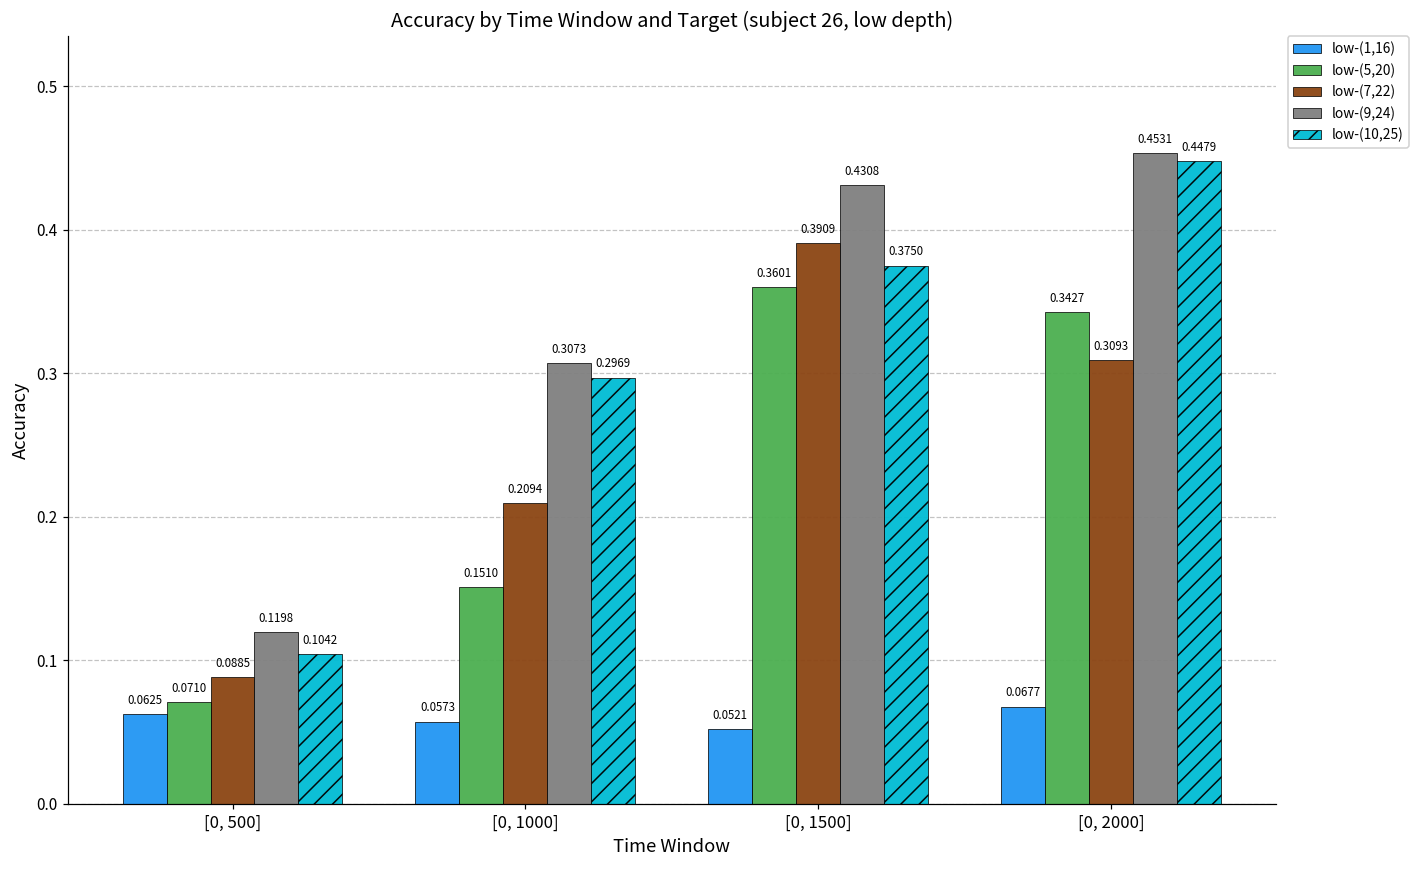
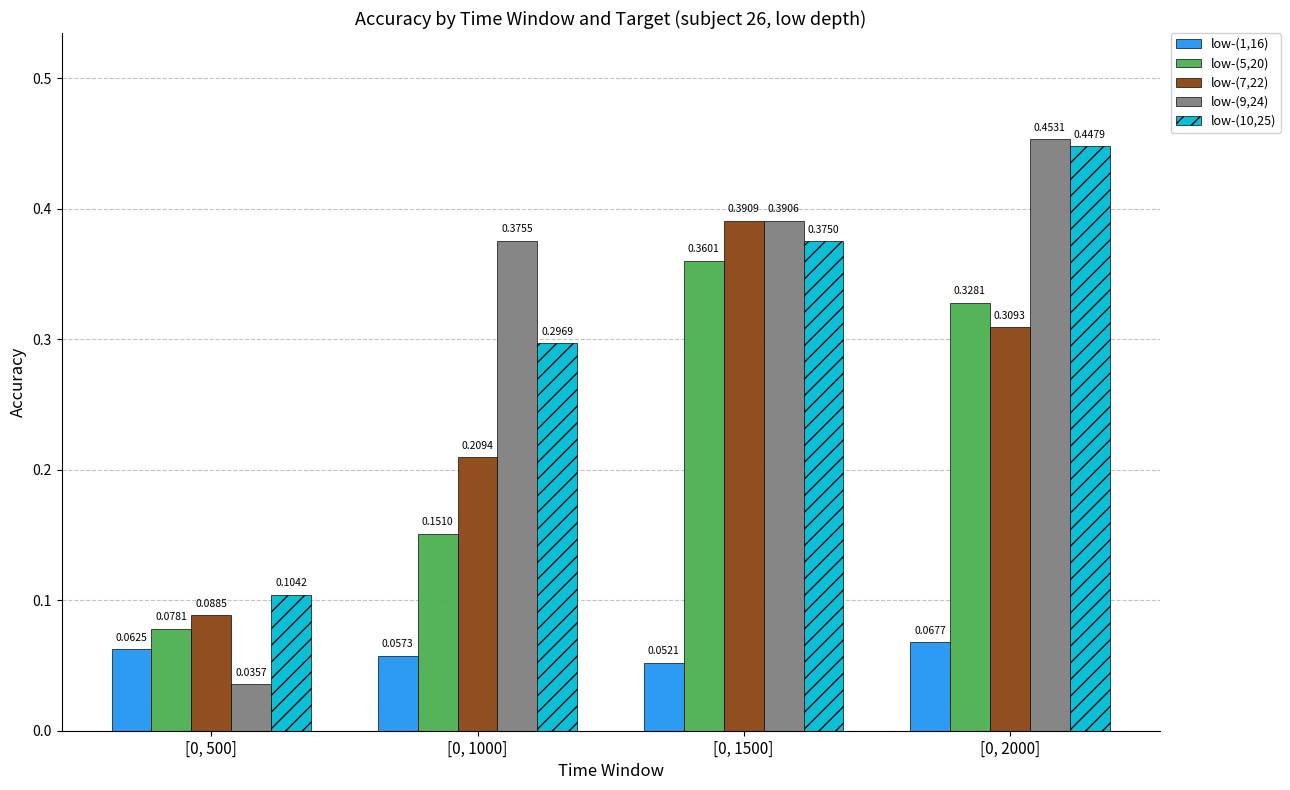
  {
    "low-(5,20)": {
-     "[0, 500]": 0.0710,
+     "[0, 500]": 0.0781,
      "[0, 1000]": 0.1510,
      "[0, 1500]": 0.3601,
-     "[0, 2000]": 0.3427
+     "[0, 2000]": 0.3281
    },
    "low-(7,22)": {
      "[0, 500]": 0.0885,
      "[0, 1000]": 0.2094,
      "[0, 1500]": 0.3909,
      "[0, 2000]": 0.3093
    },
    "low-(9,24)": {
-     "[0, 500]": 0.1198,
-     "[0, 1000]": 0.3073,
-     "[0, 1500]": 0.4308,
+     "[0, 500]": 0.0357,
+     "[0, 1000]": 0.3755,
+     "[0, 1500]": 0.3906,
      "[0, 2000]": 0.4531
    }
  }
